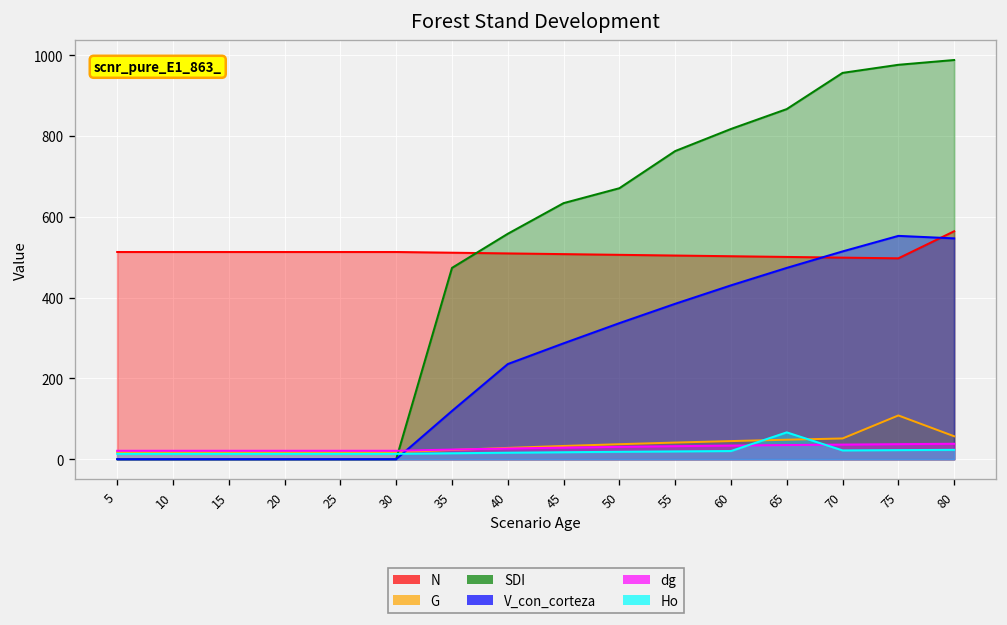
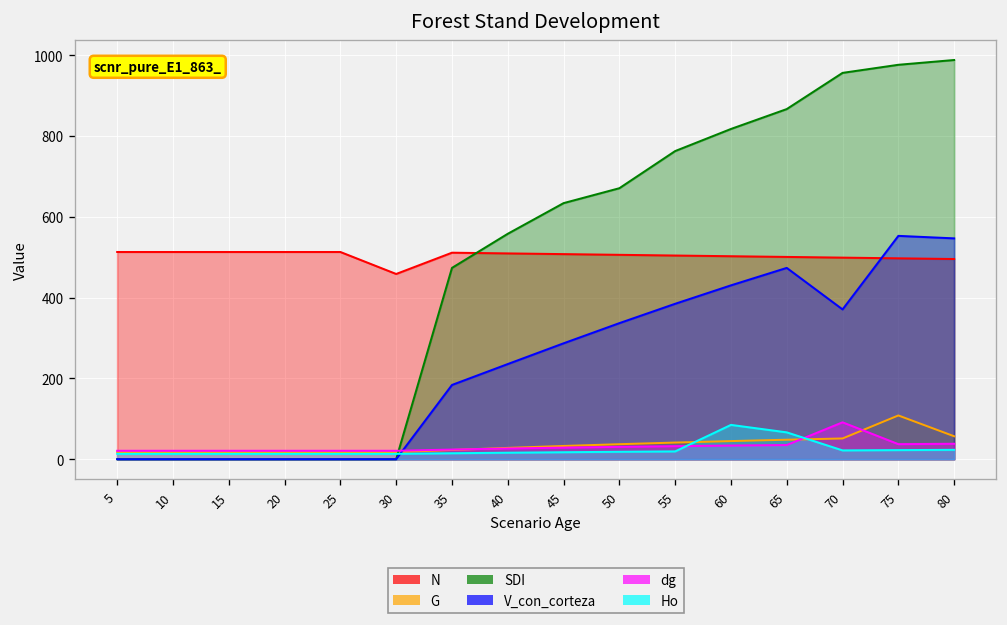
  {
    "N": {
      "5": 510,
      "10": 510,
      "15": 510,
      "20": 510,
      "25": 510,
-     "30": 510,
+     "30": 460,
      "35": 510,
      "40": 510,
      "45": 510,
      "50": 510,
      "55": 500,
      "60": 500,
      "65": 500,
      "70": 500,
      "75": 500,
-     "80": 560
+     "80": 500
    },
    "G": {
      "55": 40,
      "60": 40,
      "65": 50,
      "70": 50,
      "75": 110,
      "80": 60
    },
    "SDI": {
      "35": 470,
      "40": 560,
      "45": 630,
      "50": 670,
      "55": 760,
      "60": 820,
      "65": 870,
      "70": 960,
      "75": 980,
      "80": 990
    },
    "V_con_corteza": {
-     "35": 120,
+     "35": 180,
      "40": 240,
      "45": 290,
      "50": 340,
      "55": 380,
      "60": 430,
      "65": 470,
-     "70": 510,
+     "70": 370,
      "75": 550,
      "80": 550
    },
    "dg": {
      "55": 30,
      "60": 30,
      "65": 40,
-     "70": 40,
+     "70": 90,
      "75": 40,
      "80": 40
    },
    "Ho": {
      "35": 10,
      "40": 20,
      "45": 20,
      "50": 20,
      "55": 20,
-     "60": 20,
+     "60": 80,
      "65": 70,
      "70": 20,
      "75": 20,
      "80": 20
    }
  }
